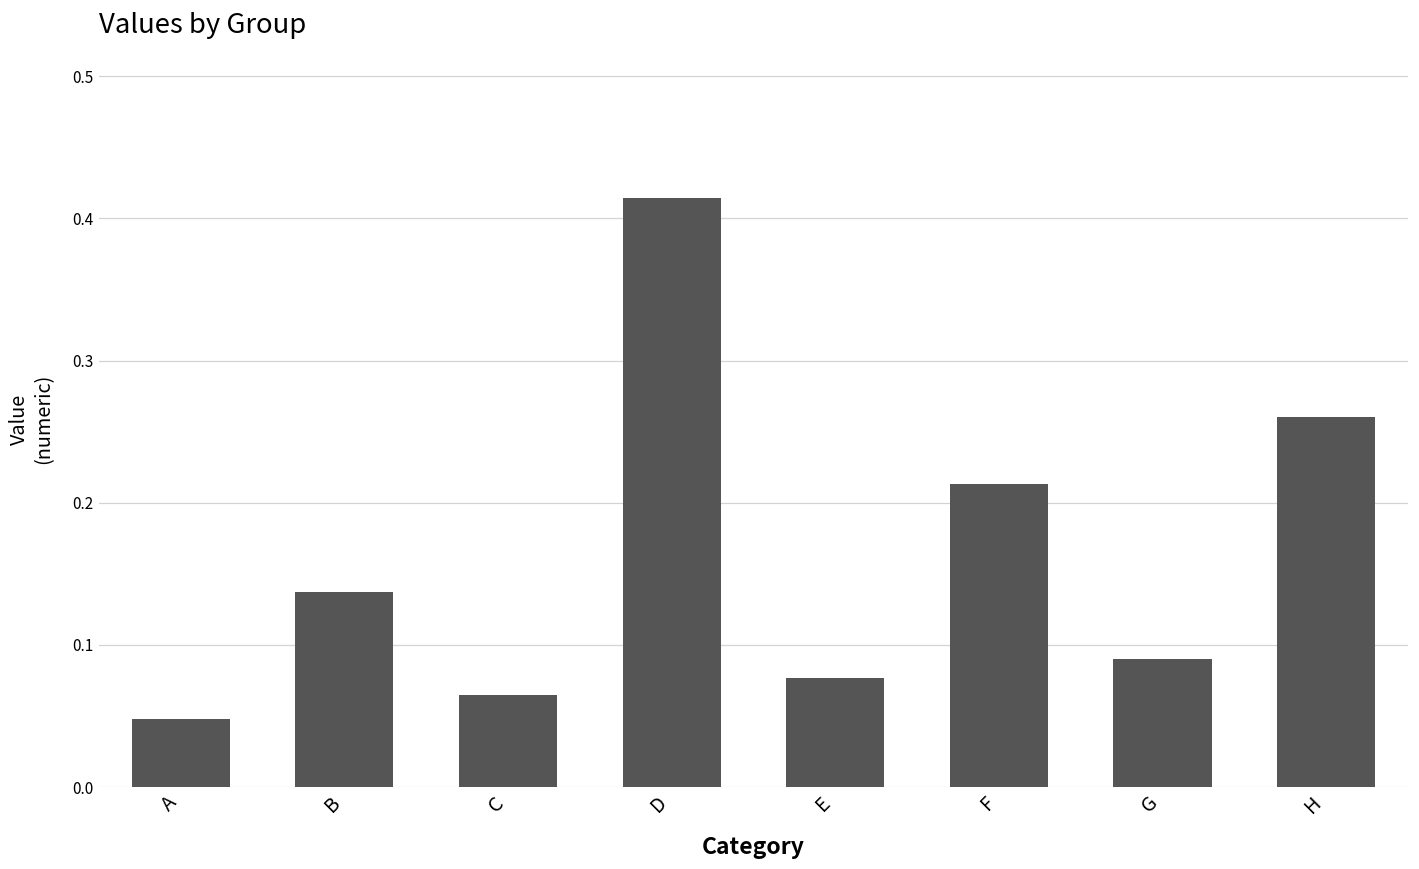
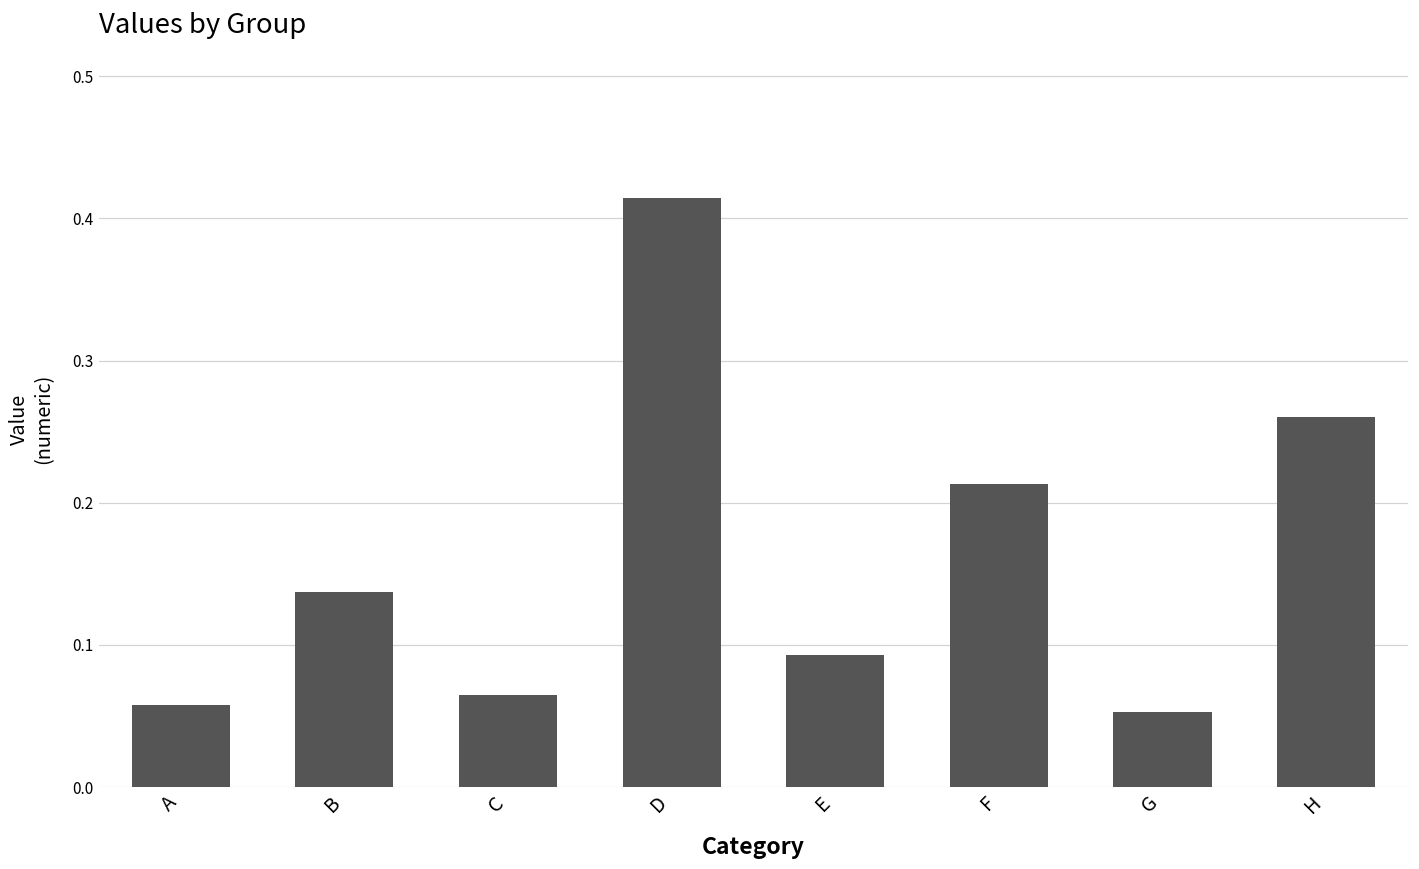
  {
-   "A": 0.048,
+   "A": 0.058,
    "B": 0.137,
    "C": 0.065,
    "D": 0.414,
-   "E": 0.077,
+   "E": 0.093,
    "F": 0.213,
-   "G": 0.090,
+   "G": 0.053,
    "H": 0.260
  }
